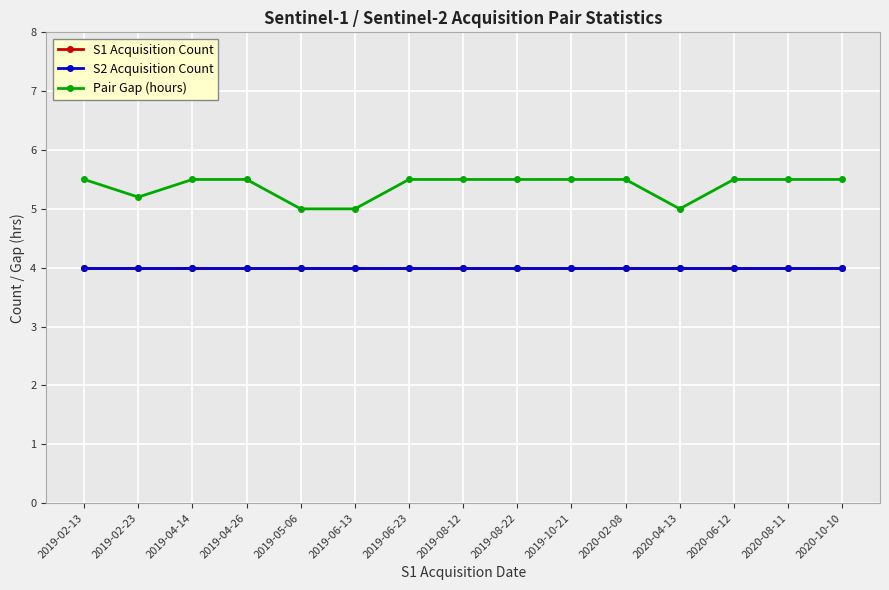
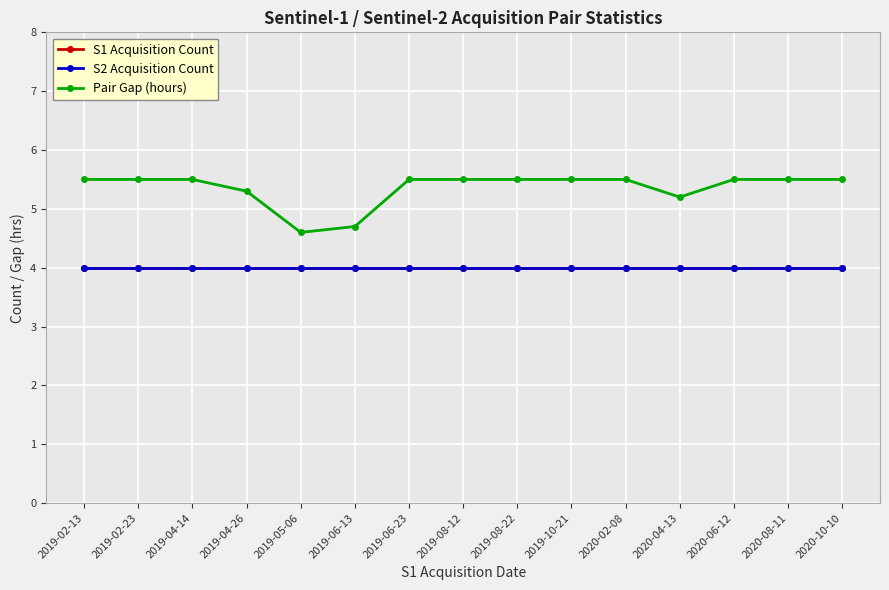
  {
    "S2 Acquisition Count": {
      "2019-02-13": 4.0,
      "2019-02-23": 4.0,
      "2019-04-14": 4.0,
      "2019-04-26": 4.0,
      "2019-05-06": 4.0,
      "2019-06-13": 4.0,
      "2019-06-23": 4.0,
      "2019-08-12": 4.0,
      "2019-08-22": 4.0,
      "2019-10-21": 4.0,
      "2020-02-08": 4.0,
      "2020-04-13": 4.0,
      "2020-06-12": 4.0,
      "2020-08-11": 4.0,
      "2020-10-10": 4.0
    },
    "Pair Gap (hours)": {
      "2019-02-13": 5.5,
-     "2019-02-23": 5.2,
+     "2019-02-23": 5.5,
      "2019-04-14": 5.5,
-     "2019-04-26": 5.5,
-     "2019-05-06": 5.0,
-     "2019-06-13": 5.0,
+     "2019-04-26": 5.3,
+     "2019-05-06": 4.6,
+     "2019-06-13": 4.7,
      "2019-06-23": 5.5,
      "2019-08-12": 5.5,
      "2019-08-22": 5.5,
      "2019-10-21": 5.5,
      "2020-02-08": 5.5,
-     "2020-04-13": 5.0,
+     "2020-04-13": 5.2,
      "2020-06-12": 5.5,
      "2020-08-11": 5.5,
      "2020-10-10": 5.5
    }
  }
